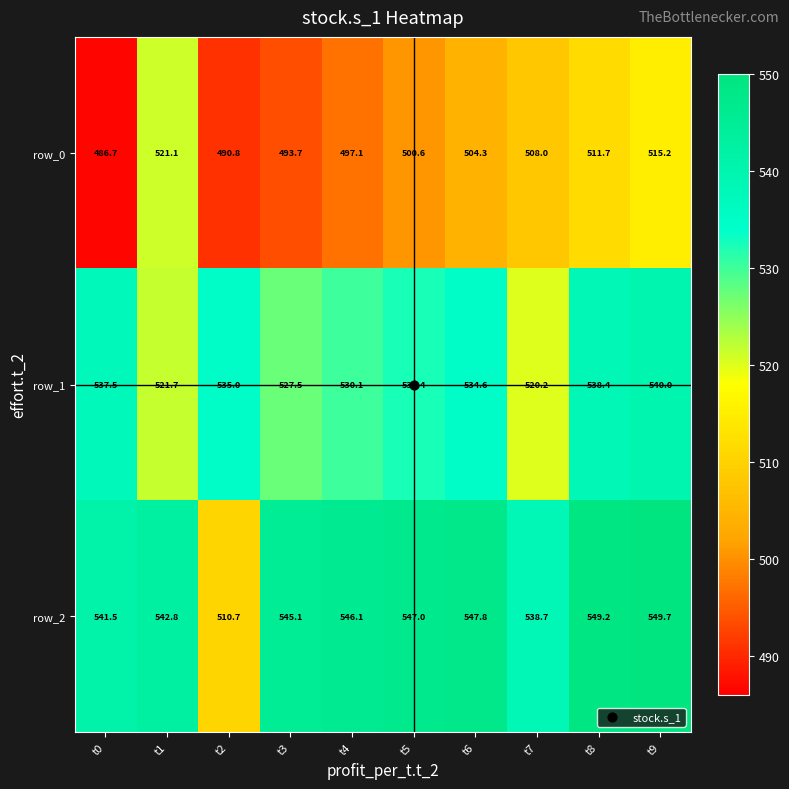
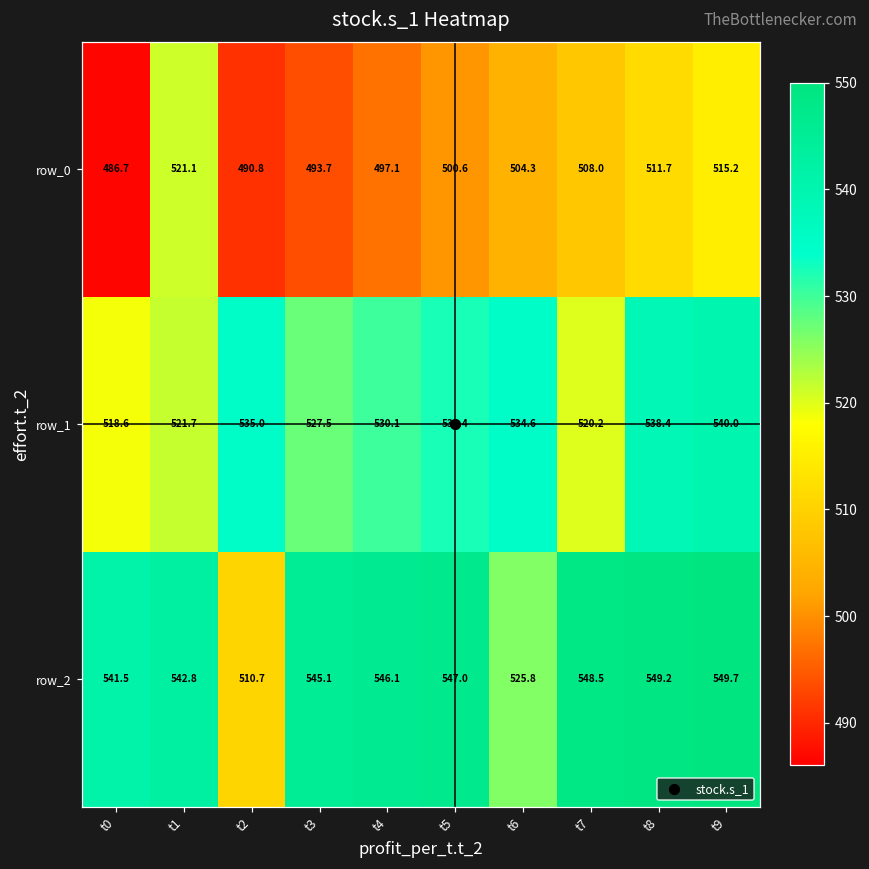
  {
    "row_0": {
      "t0": 486.7,
      "t1": 521.1,
      "t2": 490.8,
      "t3": 493.7,
      "t4": 497.1,
      "t5": 500.6,
      "t6": 504.3,
      "t7": 508.0,
      "t8": 511.7,
      "t9": 515.2
    },
    "row_1": {
-     "t0": 537.5,
+     "t0": 518.6,
      "t1": 521.7,
      "t2": 535.0,
      "t3": 527.5,
      "t4": 530.1,
      "t6": 534.6,
      "t7": 520.2,
      "t8": 538.4,
      "t9": 540.0
    },
    "row_2": {
      "t0": 541.5,
      "t1": 542.8,
      "t2": 510.7,
      "t3": 545.1,
      "t4": 546.1,
      "t5": 547.0,
-     "t6": 547.8,
-     "t7": 538.7,
+     "t6": 525.8,
+     "t7": 548.5,
      "t8": 549.2,
      "t9": 549.7
    }
  }
